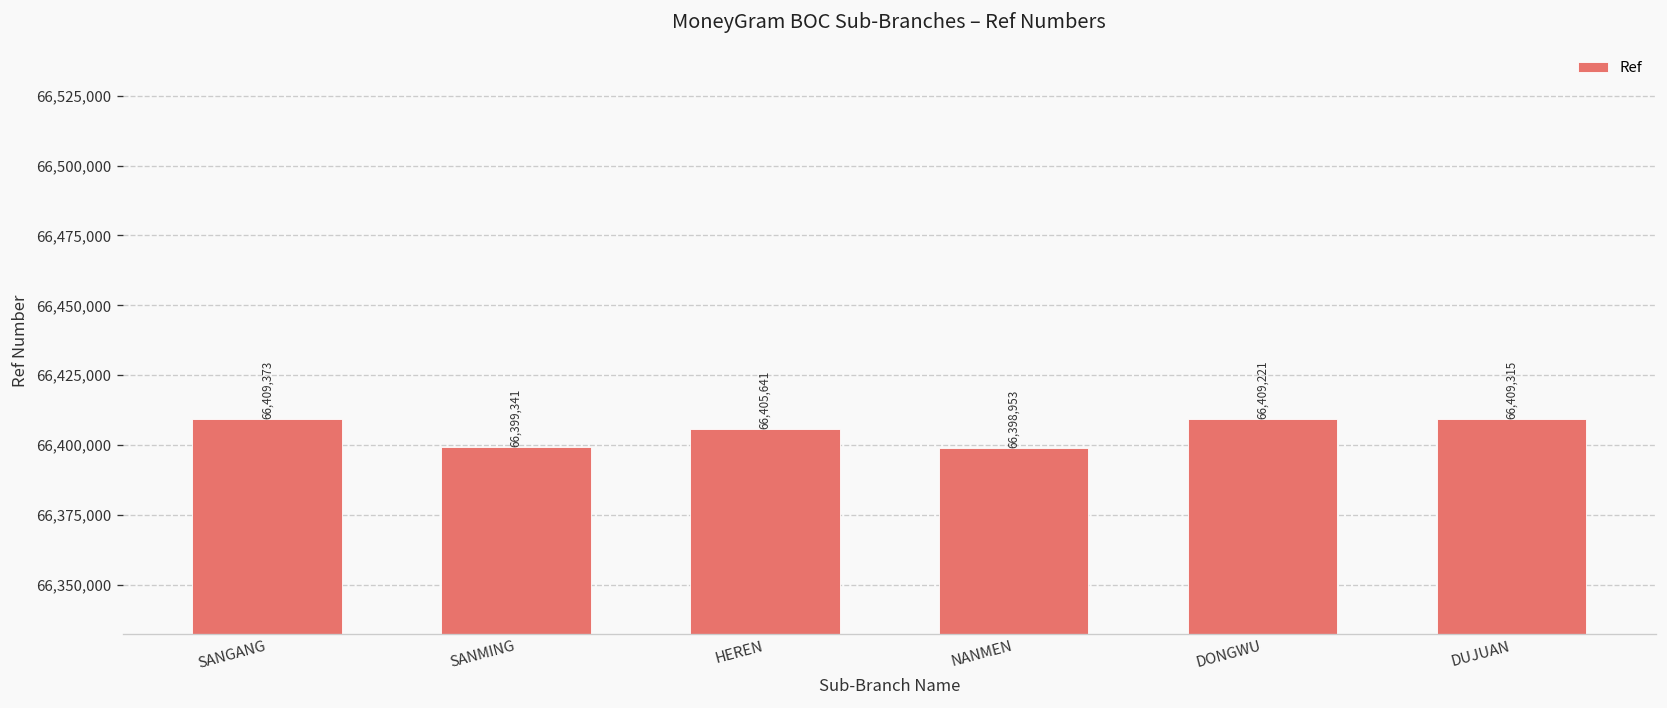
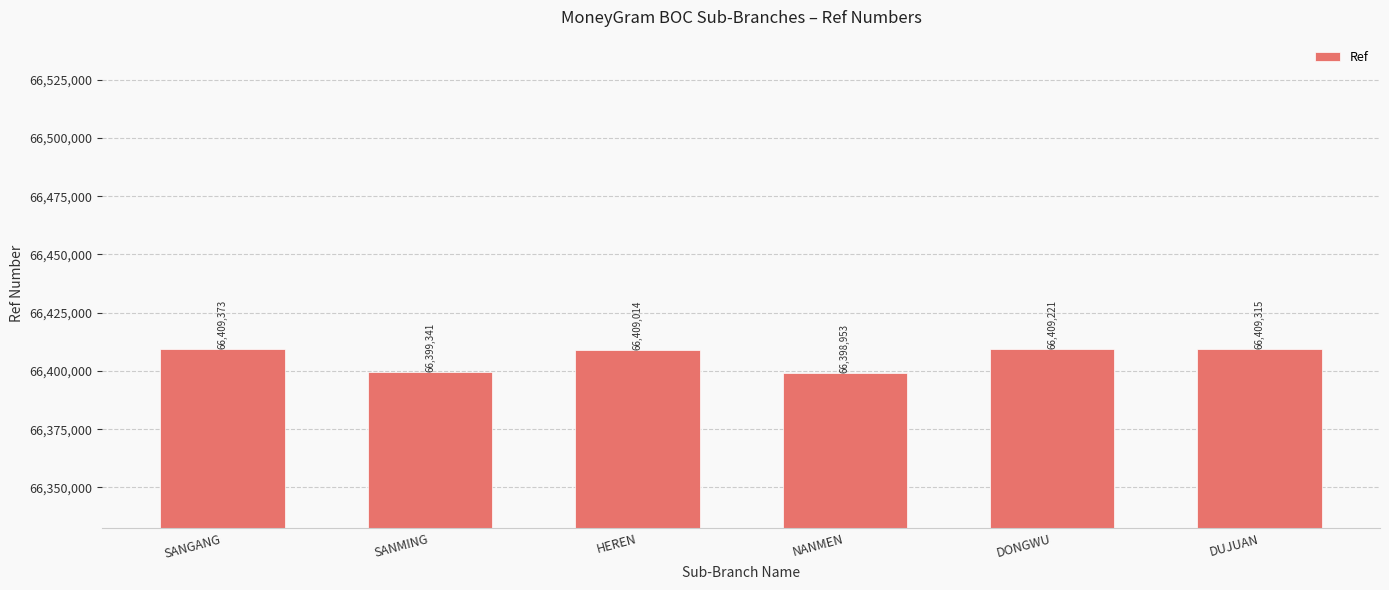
  {
    "SANGANG": "66,409,373",
    "SANMING": "66,399,341",
-   "HEREN": "66,405,641",
+   "HEREN": "66,409,014",
    "NANMEN": "66,398,953",
    "DONGWU": "66,409,221",
    "DUJUAN": "66,409,315"
  }
